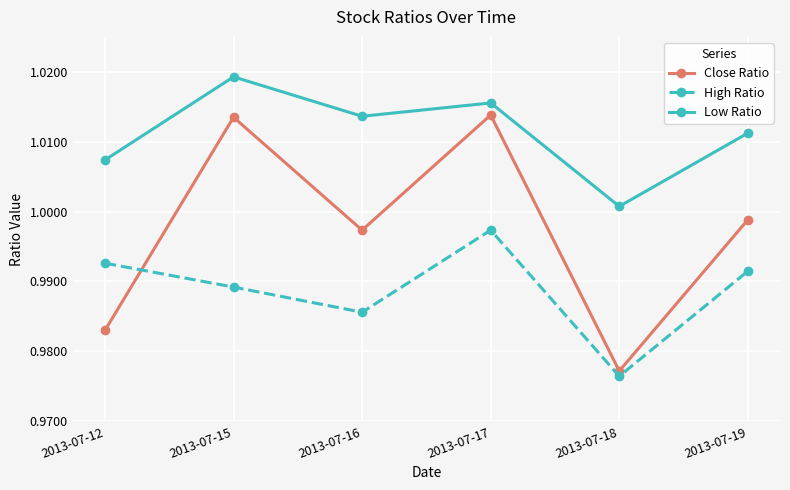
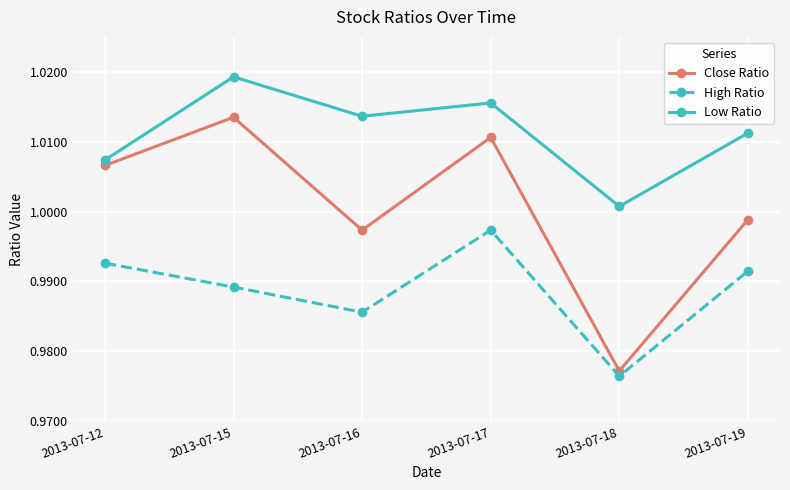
  {
    "Close Ratio": {
-     "2013-07-12": 0.983,
+     "2013-07-12": 1.007,
      "2013-07-15": 1.013,
      "2013-07-16": 0.997,
-     "2013-07-17": 1.014,
+     "2013-07-17": 1.011,
      "2013-07-18": 0.977,
      "2013-07-19": 0.999
    }
  }
